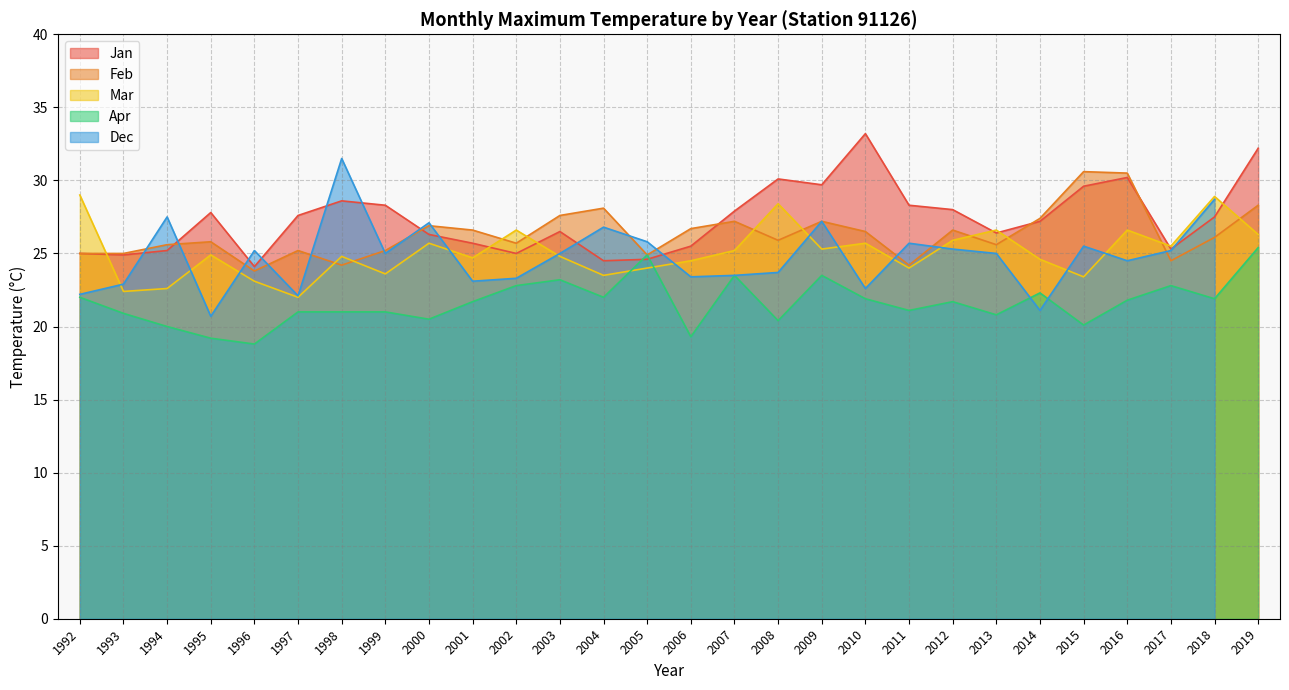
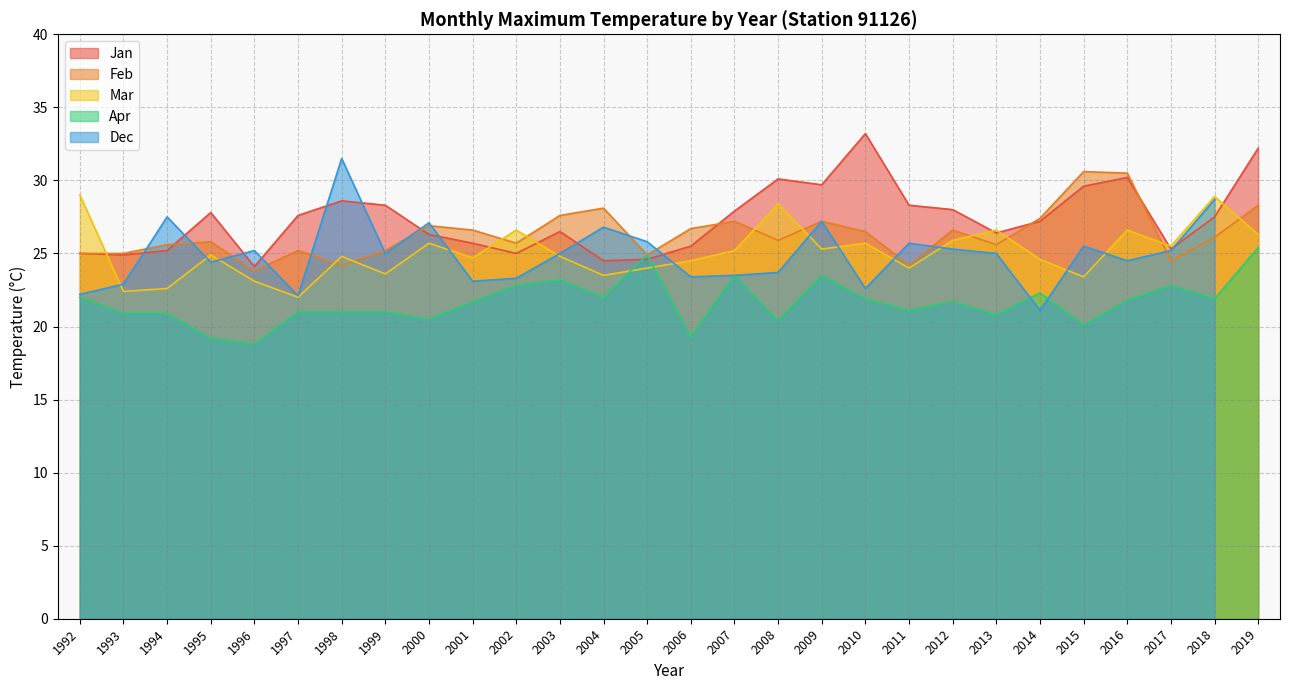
  {
    "Apr": {
      "1992": 22.0,
      "1993": 20.9,
-     "1994": 20.0,
+     "1994": 20.9,
      "1995": 19.2,
      "1996": 18.8,
      "1997": 21.0,
      "1998": 21.0,
      "1999": 21.0,
      "2000": 20.5,
      "2001": 21.7,
      "2002": 22.8,
      "2003": 23.2,
      "2004": 22.0,
      "2006": 19.3,
      "2008": 20.4,
      "2009": 23.5,
      "2010": 21.9,
      "2011": 21.1,
      "2012": 21.7,
      "2013": 20.8,
      "2014": 22.3,
      "2015": 20.1,
      "2016": 21.8,
      "2017": 22.8,
      "2018": 21.9,
      "2019": 25.4
    },
    "Dec": {
      "1992": 22.2,
      "1993": 22.9,
      "1994": 27.5,
-     "1995": 20.7,
+     "1995": 24.4,
      "1996": 25.2,
      "1998": 31.5,
      "1999": 25.0,
      "2000": 27.1,
      "2001": 23.1,
      "2002": 23.3,
      "2003": 25.0,
      "2004": 26.8,
      "2005": 25.8,
      "2006": 23.4,
      "2008": 23.7,
      "2010": 22.6,
      "2011": 25.7,
      "2012": 25.3,
      "2013": 25.0,
      "2014": 21.1,
      "2015": 25.5,
      "2016": 24.5,
      "2018": 28.7
    }
  }
